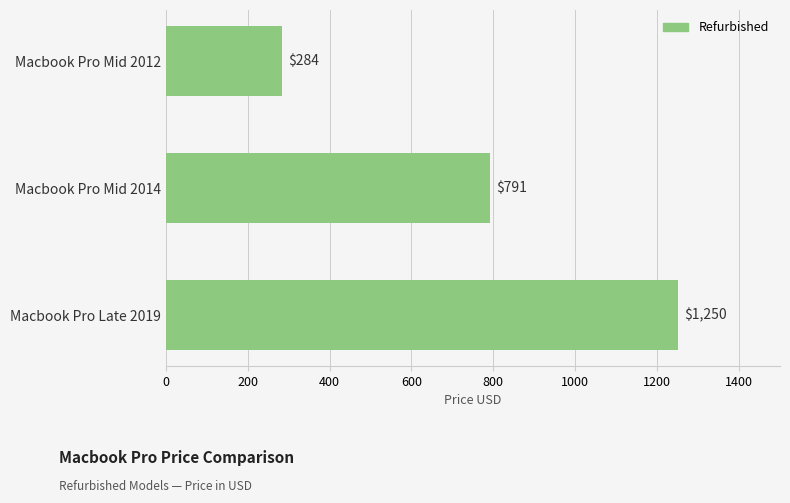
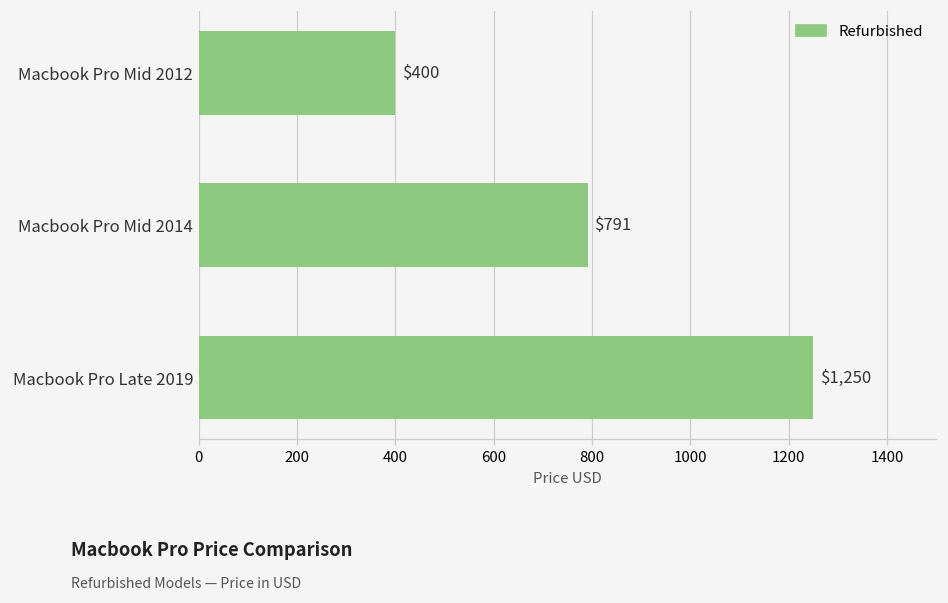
  {
-   "Macbook Pro Mid 2012": "$284",
+   "Macbook Pro Mid 2012": "$400",
    "Macbook Pro Mid 2014": "$791",
    "Macbook Pro Late 2019": "$1,250"
  }
